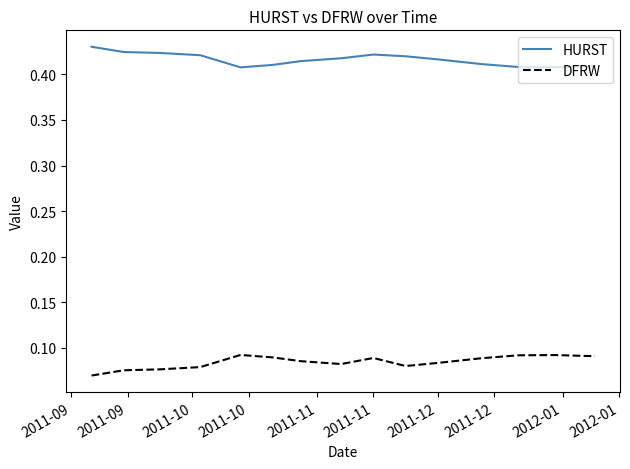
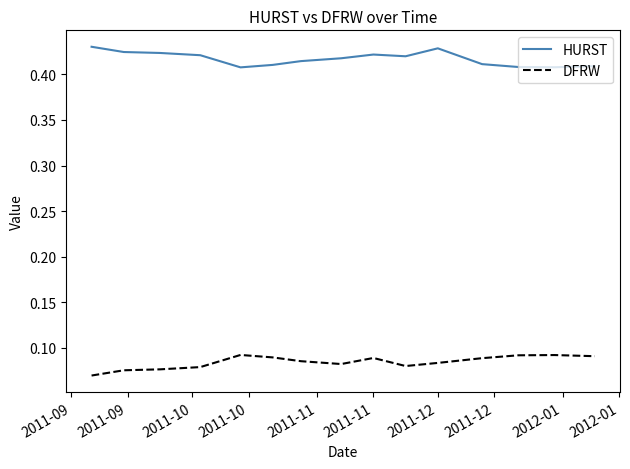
  {
    "HURST": {
      "2011-11": 0.42,
-     "2011-12": 0.42
+     "2011-12": 0.43
    },
    "DFRW": {
      "2011-11": 0.09,
      "2011-12": 0.08
    }
  }
